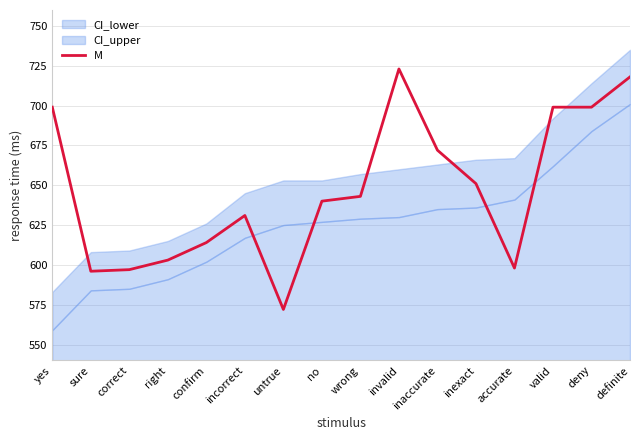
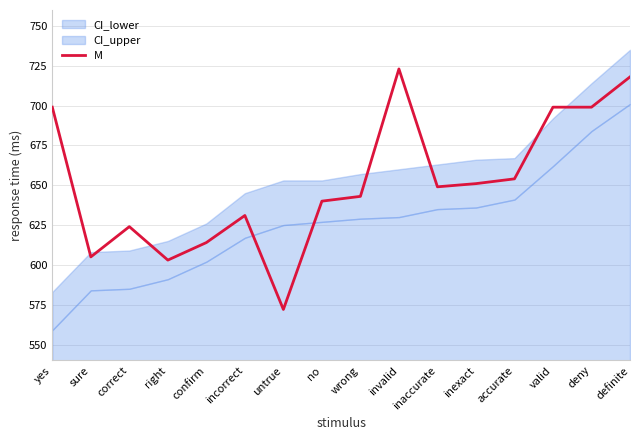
  {
    "M": {
      "yes": 699,
-     "sure": 596,
-     "correct": 597,
+     "sure": 605,
+     "correct": 624,
      "right": 603,
      "confirm": 614,
      "incorrect": 631,
      "untrue": 572,
      "no": 640,
      "wrong": 643,
      "invalid": 723,
-     "inaccurate": 672,
+     "inaccurate": 649,
      "inexact": 651,
-     "accurate": 598,
+     "accurate": 654,
      "valid": 699,
      "deny": 699,
      "definite": 718
    }
  }
